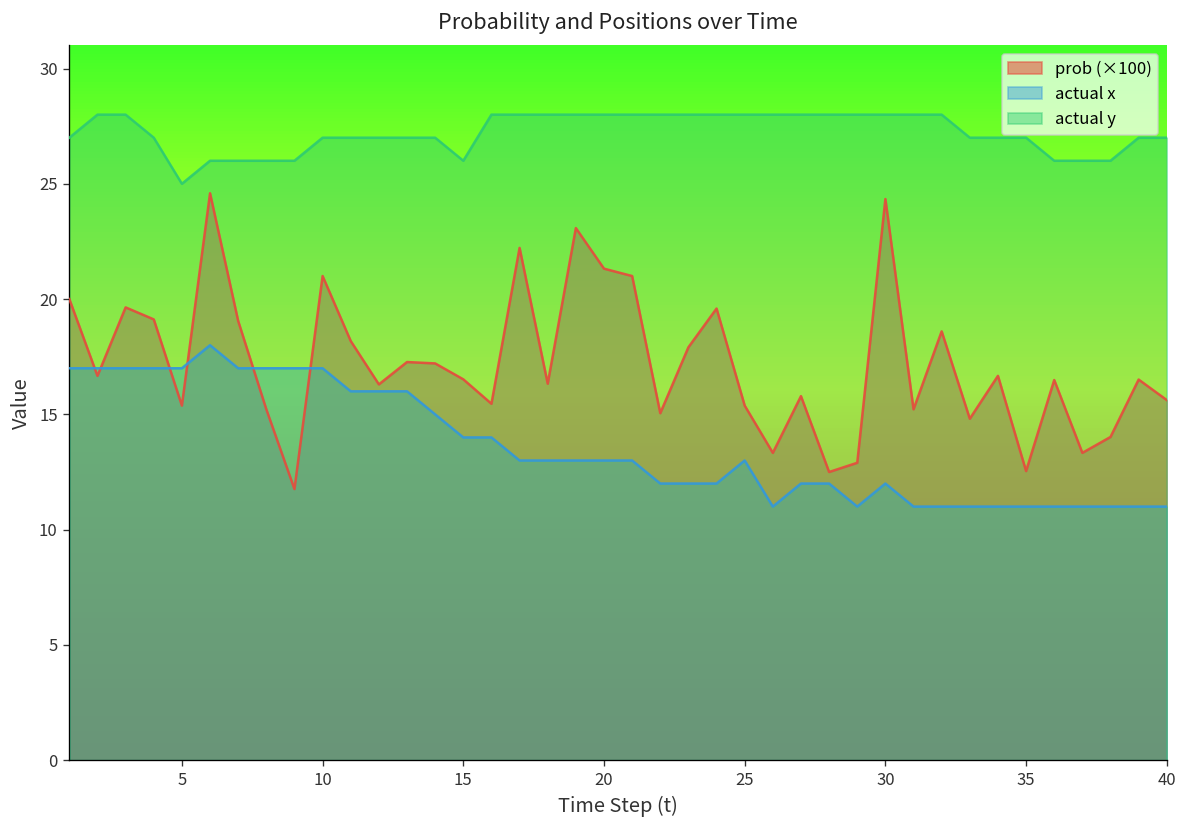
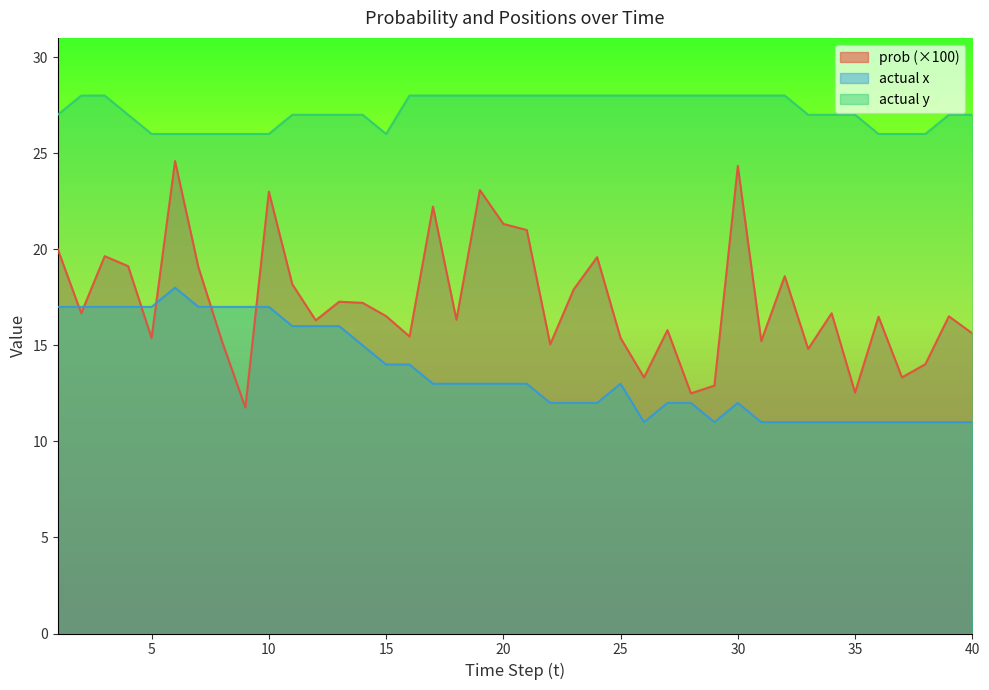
  {
    "prob (×100)": {
      "5": 15.4,
-     "10": 21.0,
+     "10": 23.0,
      "15": 16.5,
      "20": 21.3,
      "25": 15.4,
      "30": 24.3,
      "35": 12.5,
      "40": 15.6
    },
    "actual x": {
      "5": 17.0,
      "10": 17.0,
      "15": 14.0,
      "20": 13.0,
      "25": 13.0,
      "30": 12.0,
      "35": 11.0,
      "40": 11.0
    },
    "actual y": {
-     "5": 25,
-     "10": 27,
+     "5": 26,
+     "10": 26,
      "15": 26,
      "20": 28,
      "25": 28,
      "30": 28,
      "35": 27,
      "40": 27
    }
  }
